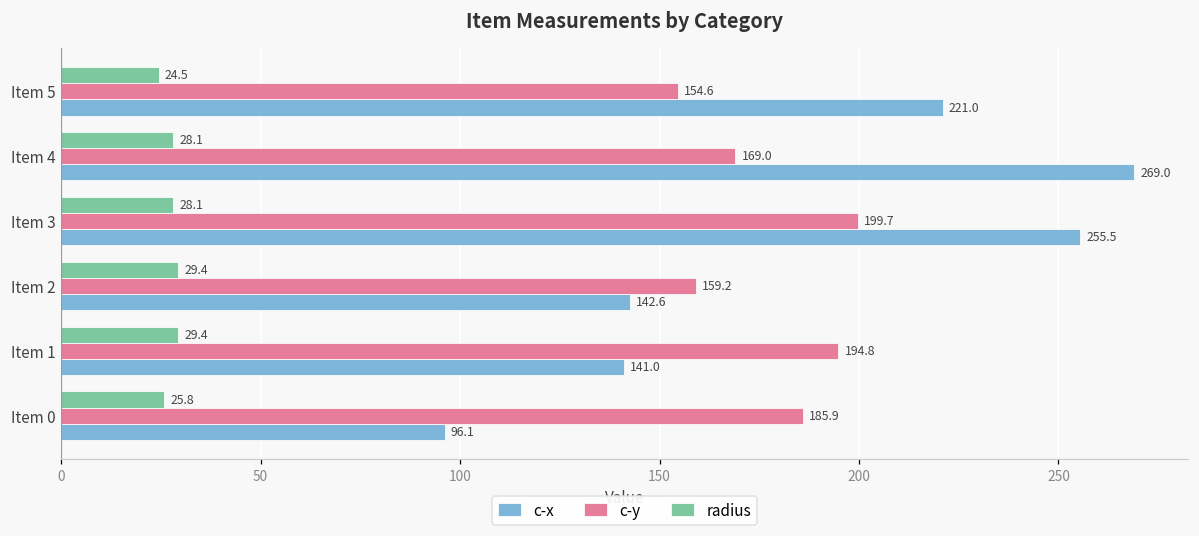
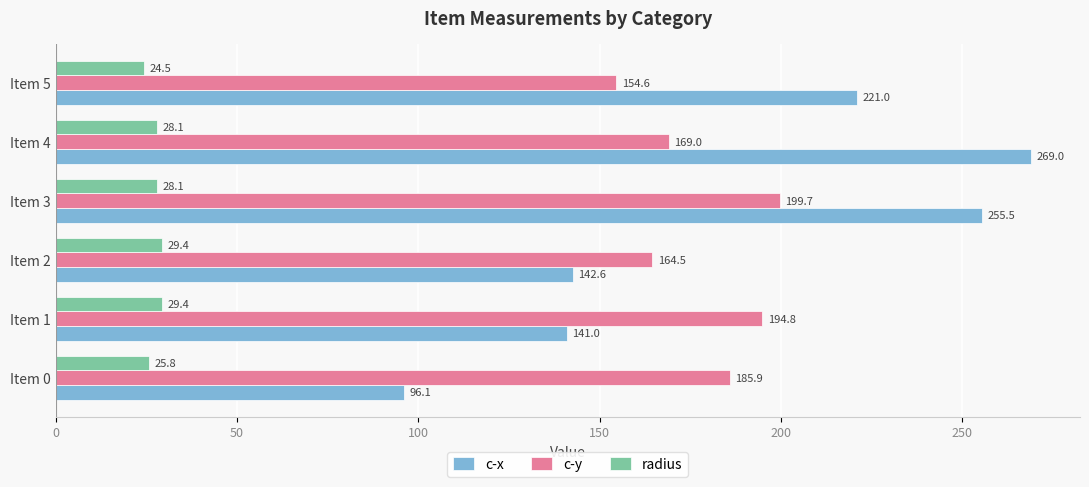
  {
    "c-y": {
      "Item 5": 154.6,
      "Item 4": 169.0,
      "Item 3": 199.7,
-     "Item 2": 159.2,
+     "Item 2": 164.5,
      "Item 1": 194.8,
      "Item 0": 185.9
    }
  }
